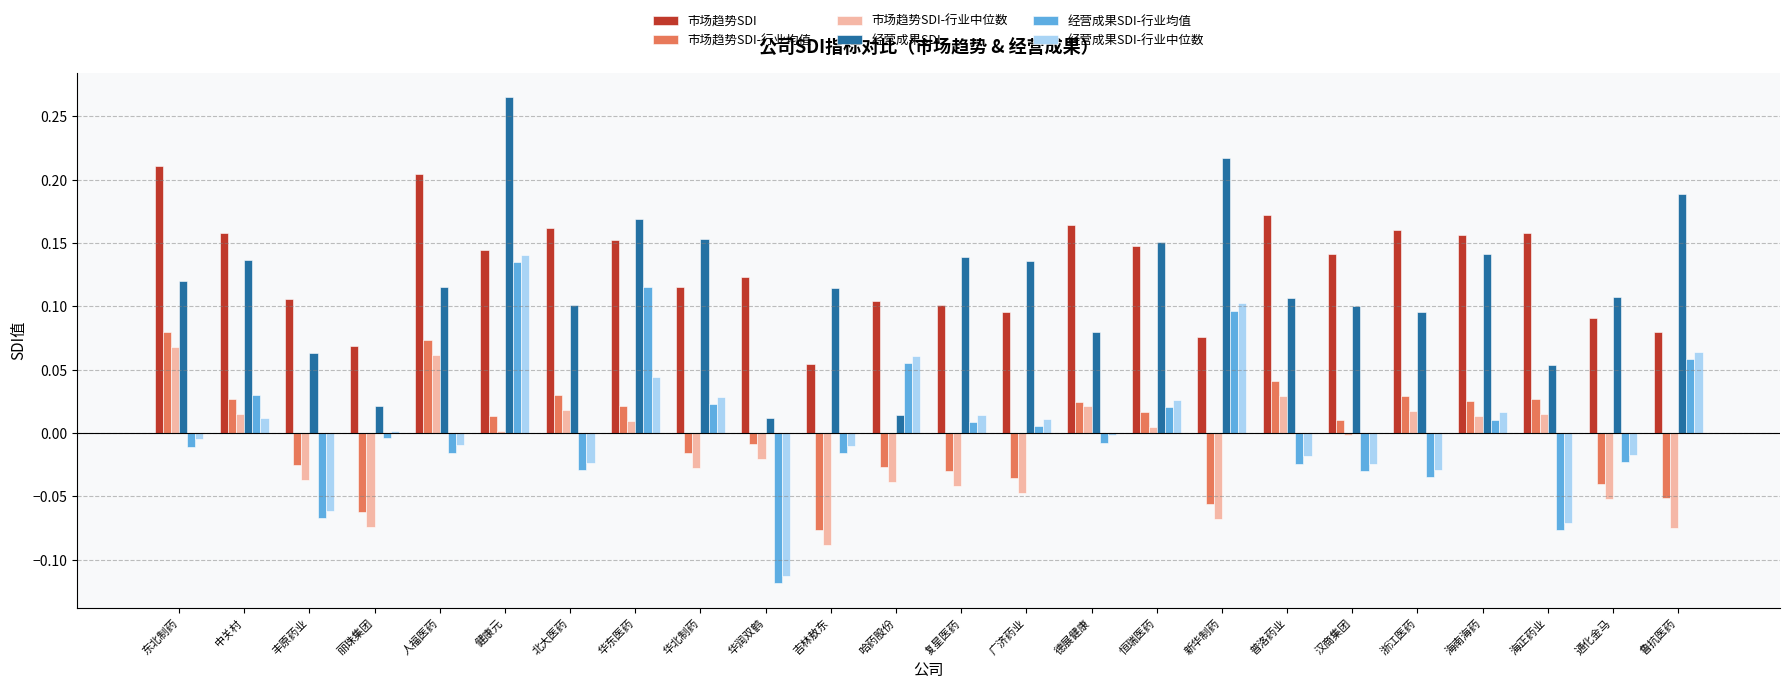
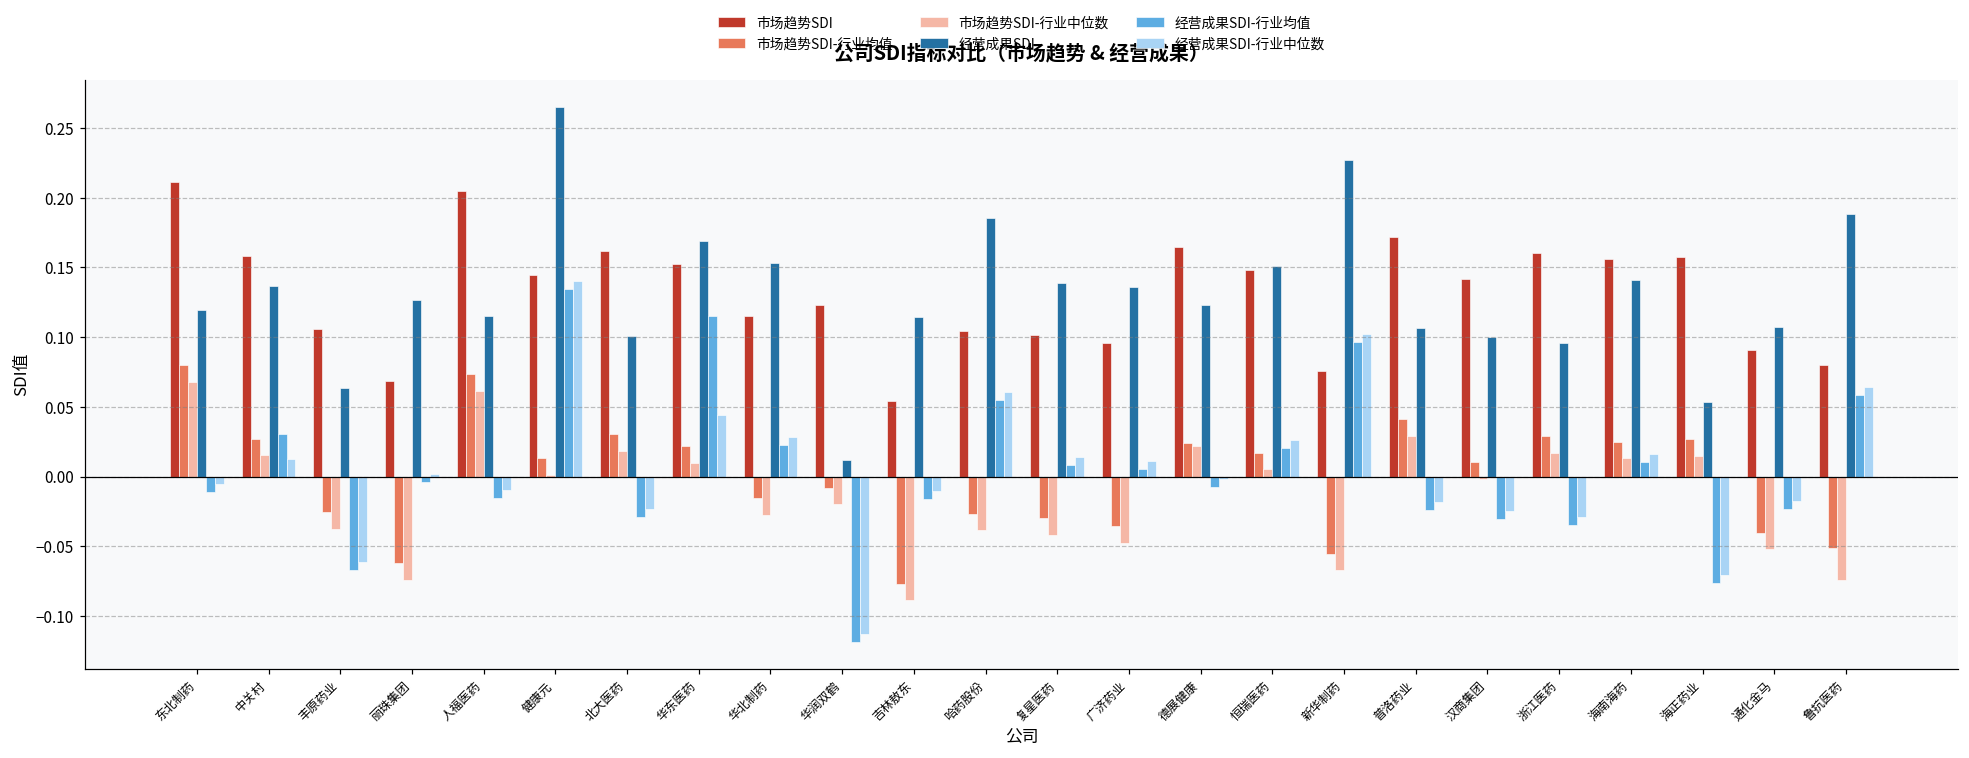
  {
    "市场趋势SDI": {
      "东北制药": 0.211,
      "中关村": 0.158,
      "丰原药业": 0.106,
      "丽珠集团": 0.069,
      "人福医药": 0.205,
      "健康元": 0.144,
      "北大医药": 0.162,
      "华东医药": 0.153,
      "华北制药": 0.115,
      "华润双鹤": 0.123,
      "吉林敖东": 0.054,
      "哈药股份": 0.104,
      "复星医药": 0.101,
      "广济药业": 0.095,
      "德展健康": 0.165,
      "恒瑞医药": 0.148,
      "新华制药": 0.076,
      "普洛药业": 0.172,
      "汉商集团": 0.142,
      "浙江医药": 0.160,
      "海南海药": 0.156,
      "海正药业": 0.158,
      "通化金马": 0.091,
      "鲁抗医药": 0.080
    },
    "市场趋势SDI-行业均值": {
      "东北制药": 0.080,
      "中关村": 0.027,
      "丰原药业": -0.026,
      "丽珠集团": -0.062,
      "人福医药": 0.074,
      "健康元": 0.013,
      "北大医药": 0.030,
      "华东医药": 0.022,
      "华北制药": -0.016,
      "华润双鹤": -0.008,
      "吉林敖东": -0.077,
      "哈药股份": -0.027,
      "复星医药": -0.030,
      "广济药业": -0.036,
      "德展健康": 0.024,
      "恒瑞医药": 0.017,
      "新华制药": -0.056,
      "普洛药业": 0.041,
      "汉商集团": 0.010,
      "浙江医药": 0.029,
      "海南海药": 0.025,
      "海正药业": 0.027,
      "通化金马": -0.040,
      "鲁抗医药": -0.051
    },
    "市场趋势SDI-行业中位数": {
      "东北制药": 0.068,
      "中关村": 0.015,
      "丰原药业": -0.037,
      "丽珠集团": -0.074,
      "人福医药": 0.062,
      "北大医药": 0.019,
      "华东医药": 0.010,
      "华北制药": -0.028,
      "华润双鹤": -0.020,
      "吉林敖东": -0.089,
      "哈药股份": -0.039,
      "复星医药": -0.042,
      "广济药业": -0.047,
      "德展健康": 0.022,
      "恒瑞医药": 0.005,
      "新华制药": -0.067,
      "普洛药业": 0.029,
      "浙江医药": 0.017,
      "海南海药": 0.013,
      "海正药业": 0.015,
      "通化金马": -0.052,
      "鲁抗医药": -0.075
    },
    "经营成果SDI": {
      "东北制药": 0.120,
      "中关村": 0.137,
      "丰原药业": 0.063,
-     "丽珠集团": 0.021,
+     "丽珠集团": 0.127,
      "人福医药": 0.115,
      "健康元": 0.265,
      "北大医药": 0.101,
      "华东医药": 0.169,
      "华北制药": 0.153,
      "华润双鹤": 0.012,
      "吉林敖东": 0.115,
-     "哈药股份": 0.014,
+     "哈药股份": 0.186,
      "复星医药": 0.139,
      "广济药业": 0.136,
-     "德展健康": 0.080,
+     "德展健康": 0.123,
      "恒瑞医药": 0.151,
-     "新华制药": 0.217,
+     "新华制药": 0.227,
      "普洛药业": 0.106,
      "汉商集团": 0.100,
      "浙江医药": 0.095,
      "海南海药": 0.141,
      "海正药业": 0.054,
      "通化金马": 0.107,
      "鲁抗医药": 0.189
    },
    "经营成果SDI-行业均值": {
      "东北制药": -0.011,
      "中关村": 0.030,
      "丰原药业": -0.067,
      "丽珠集团": -0.004,
      "人福医药": -0.015,
      "健康元": 0.135,
      "北大医药": -0.029,
      "华东医药": 0.115,
      "华北制药": 0.023,
      "华润双鹤": -0.119,
      "吉林敖东": -0.016,
      "哈药股份": 0.055,
      "复星医药": 0.008,
      "广济药业": 0.005,
      "德展健康": -0.008,
      "恒瑞医药": 0.021,
      "新华制药": 0.097,
      "普洛药业": -0.024,
      "汉商集团": -0.030,
      "浙江医药": -0.035,
      "海南海药": 0.011,
      "海正药业": -0.077,
      "通化金马": -0.023,
      "鲁抗医药": 0.058
    },
    "经营成果SDI-行业中位数": {
      "东北制药": -0.005,
      "中关村": 0.012,
      "丰原药业": -0.061,
      "人福医药": -0.010,
      "健康元": 0.140,
      "北大医药": -0.024,
      "华东医药": 0.044,
      "华北制药": 0.028,
      "华润双鹤": -0.113,
      "吉林敖东": -0.010,
      "哈药股份": 0.061,
      "复星医药": 0.014,
      "广济药业": 0.011,
      "恒瑞医药": 0.026,
      "新华制药": 0.103,
      "普洛药业": -0.018,
      "汉商集团": -0.024,
      "浙江医药": -0.029,
      "海南海药": 0.017,
      "海正药业": -0.071,
      "通化金马": -0.017,
      "鲁抗医药": 0.064
    }
  }
